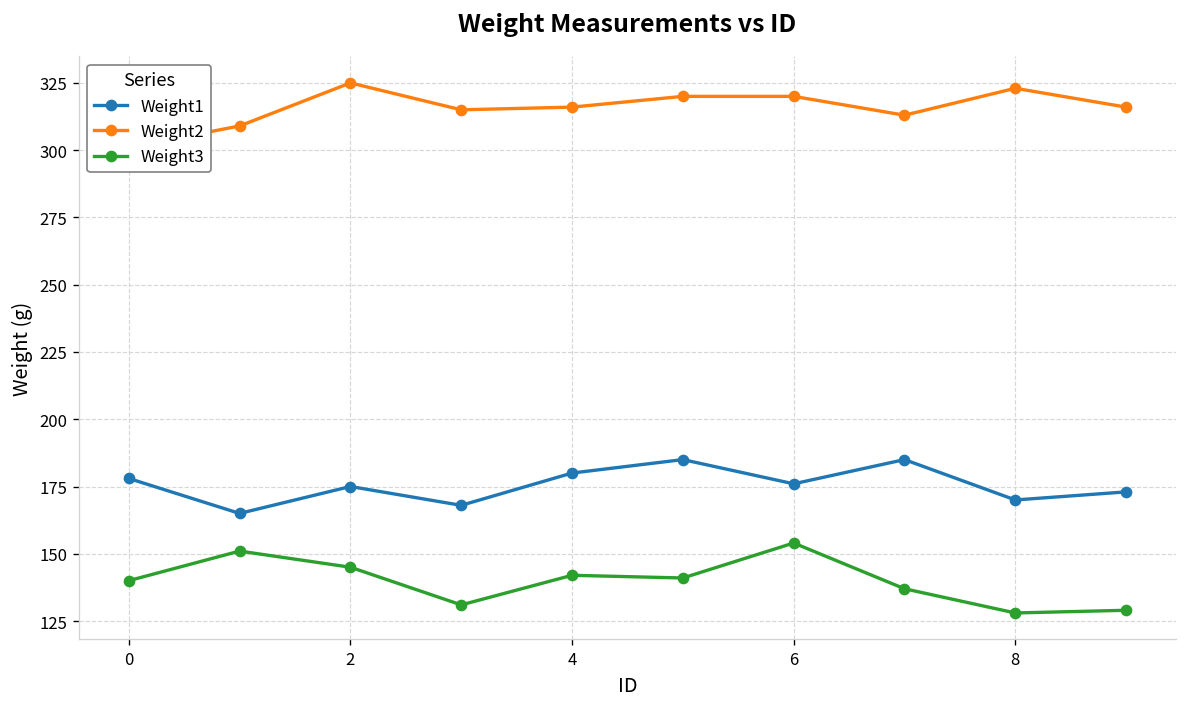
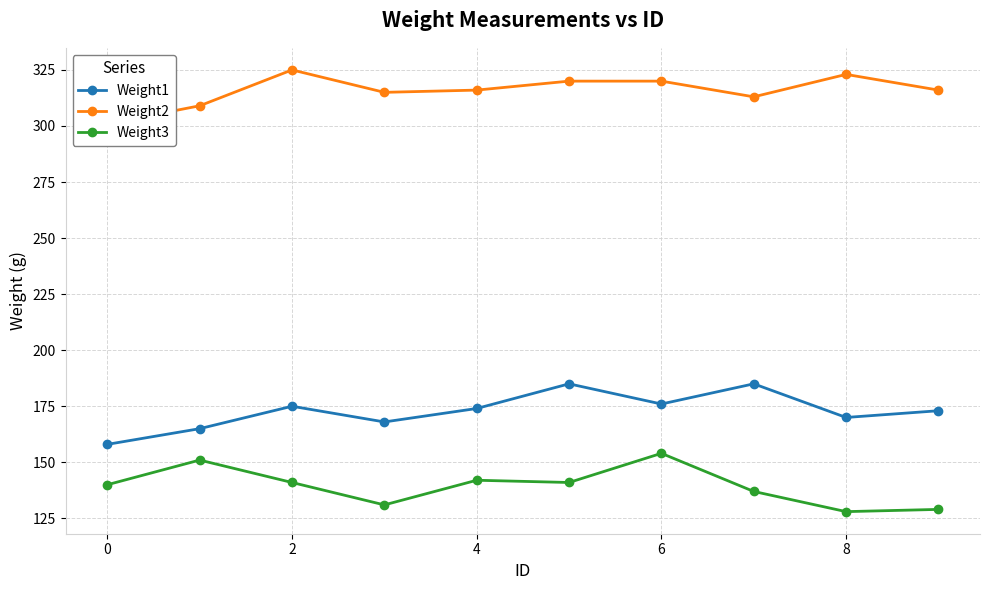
  {
    "Weight1": {
-     "0": 178,
+     "0": 158,
      "2": 175,
-     "4": 180,
+     "4": 174,
      "6": 176,
      "8": 170
    },
    "Weight2": {
      "2": 325,
      "4": 316,
      "6": 320,
      "8": 323
    },
    "Weight3": {
      "0": 140,
-     "2": 145,
+     "2": 141,
      "4": 142,
      "6": 154,
      "8": 128
    }
  }
